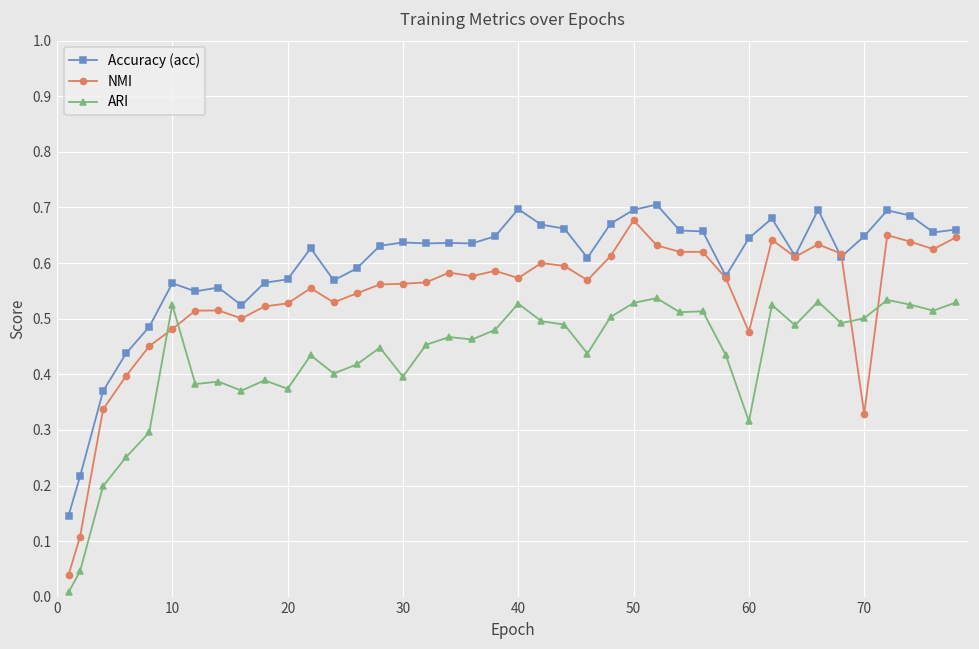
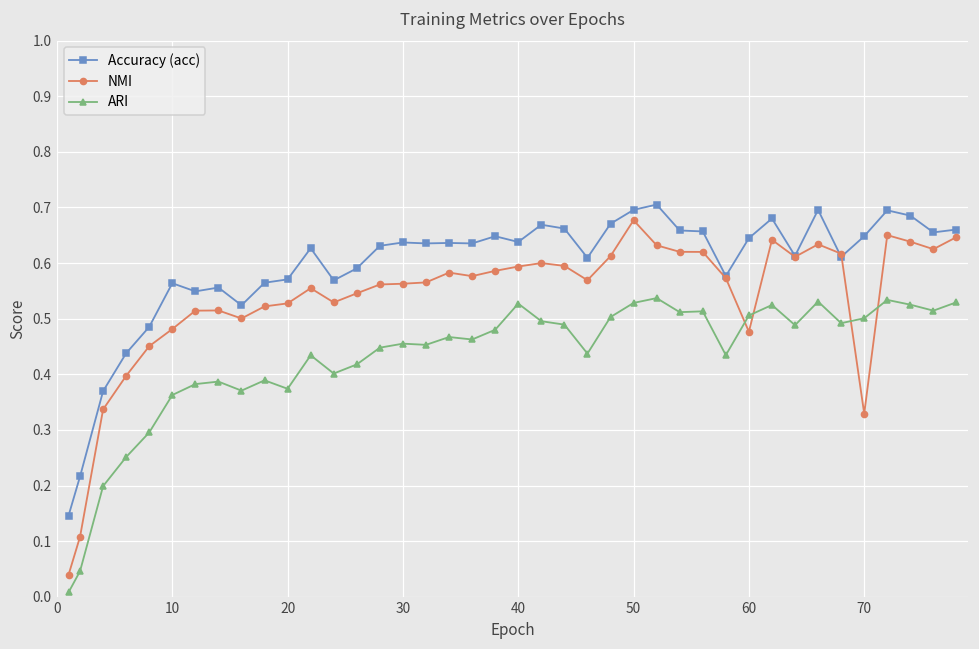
  {
    "Accuracy (acc)": {
      "10": 0.56,
      "20": 0.57,
      "30": 0.64,
-     "40": 0.70,
+     "40": 0.64,
      "50": 0.70,
      "60": 0.64,
      "70": 0.65
    },
    "NMI": {
      "10": 0.48,
      "20": 0.53,
      "30": 0.56,
-     "40": 0.57,
+     "40": 0.59,
      "50": 0.68,
      "60": 0.48,
      "70": 0.33
    },
    "ARI": {
-     "10": 0.53,
+     "10": 0.36,
      "20": 0.37,
-     "30": 0.40,
+     "30": 0.46,
      "40": 0.53,
      "50": 0.53,
-     "60": 0.32,
+     "60": 0.51,
      "70": 0.50
    }
  }
